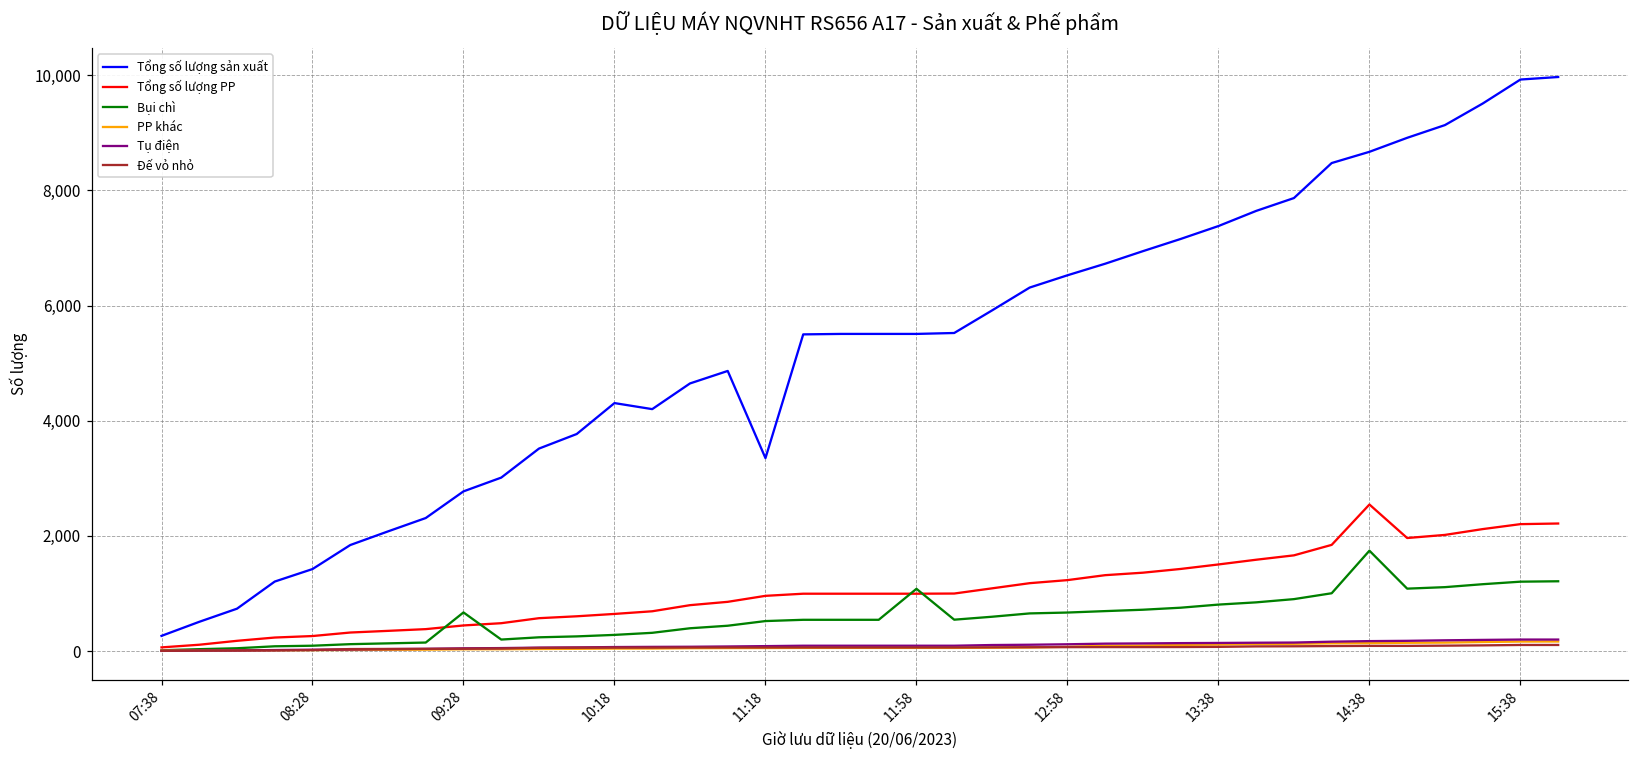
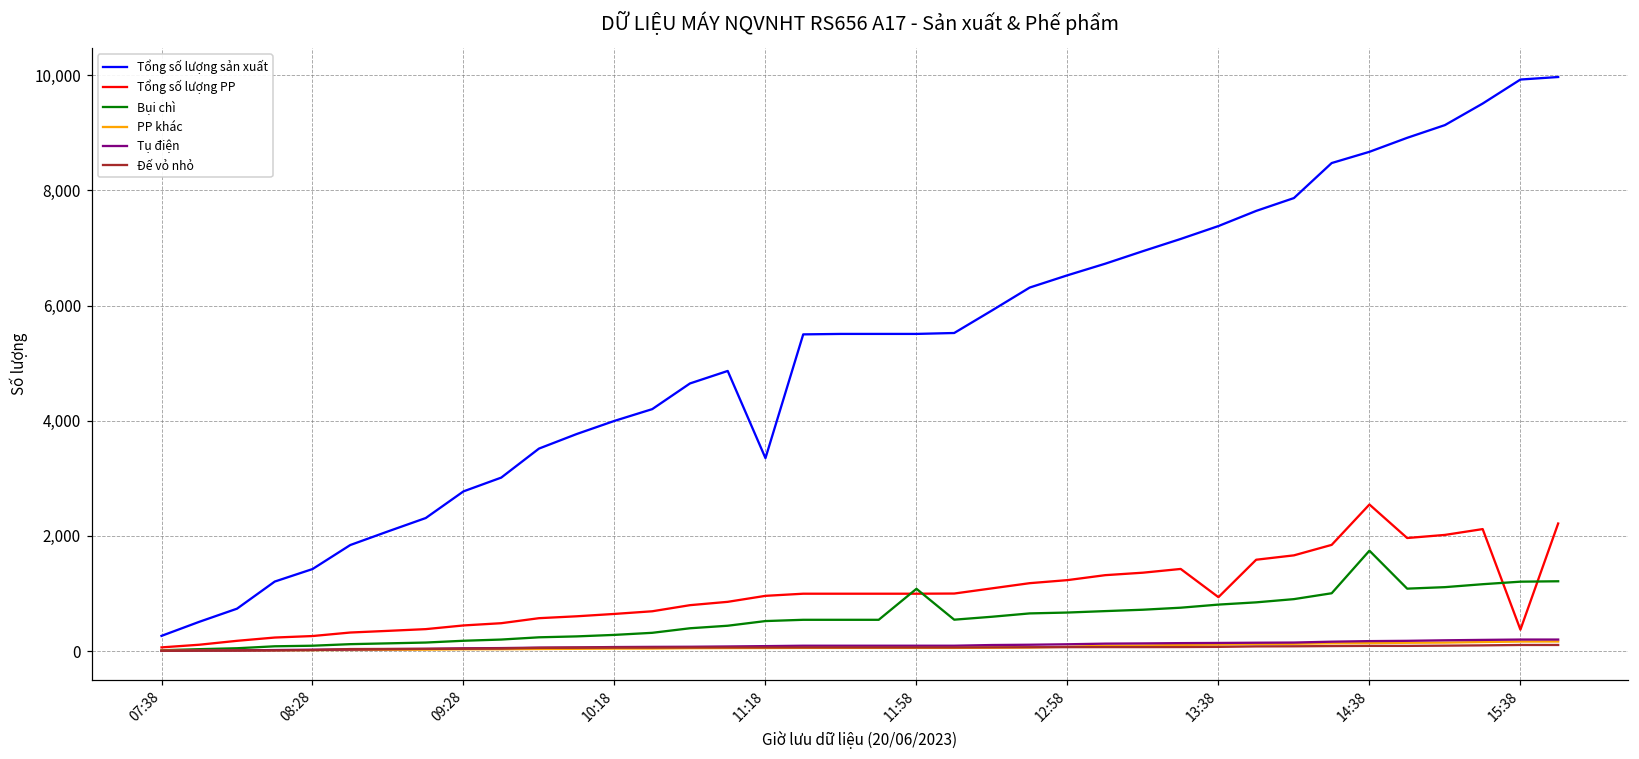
  {
    "Tổng số lượng sản xuất": {
      "07:38": "300",
      "08:28": "1,400",
      "09:28": "2,800",
-     "10:18": "4,300",
+     "10:18": "4,000",
      "11:18": "3,400",
      "11:58": "5,500",
      "12:58": "6,500",
      "13:38": "7,400",
      "14:38": "8,700",
      "15:38": "9,900"
    },
    "Tổng số lượng PP": {
      "07:38": "100",
      "08:28": "300",
      "09:28": "400",
      "10:18": "600",
      "11:18": "1,000",
      "11:58": "1,000",
      "12:58": "1,200",
-     "13:38": "1,500",
+     "13:38": "900",
      "14:38": "2,500",
-     "15:38": "2,200"
+     "15:38": "400"
    },
    "Bụi chì": {
      "08:28": "100",
-     "09:28": "700",
+     "09:28": "200",
      "10:18": "300",
      "11:18": "500",
      "11:58": "1,100",
      "12:58": "700",
      "13:38": "800",
      "14:38": "1,700",
      "15:38": "1,200"
    },
    "Đế vỏ nhỏ": {
      "15:38": "100"
    }
  }
